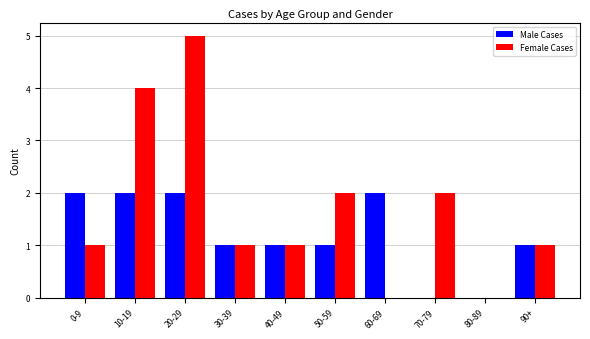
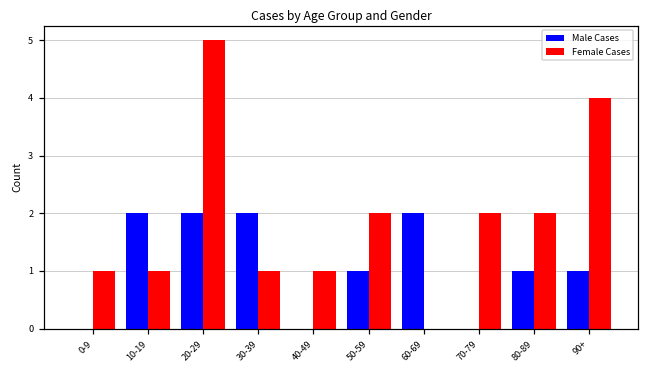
  {
    "Male Cases": {
-     "0-9": 2,
+     "0-9": 0,
      "10-19": 2,
      "20-29": 2,
-     "30-39": 1,
-     "40-49": 1,
+     "30-39": 2,
+     "40-49": 0,
      "50-59": 1,
      "60-69": 2,
      "70-79": 0,
-     "80-89": 0,
+     "80-89": 1,
      "90+": 1
    },
    "Female Cases": {
      "0-9": 1,
-     "10-19": 4,
+     "10-19": 1,
      "20-29": 5,
      "30-39": 1,
      "40-49": 1,
      "50-59": 2,
      "60-69": 0,
      "70-79": 2,
-     "80-89": 0,
-     "90+": 1
+     "80-89": 2,
+     "90+": 4
    }
  }
